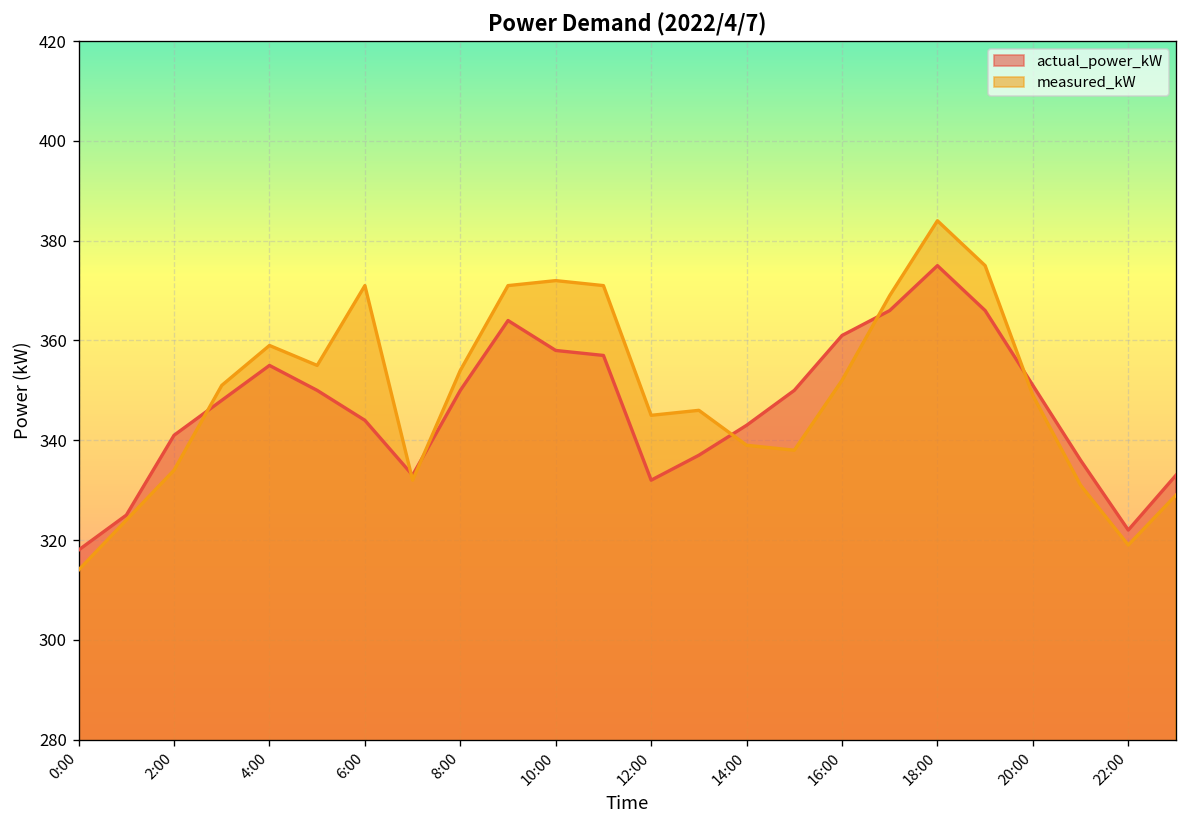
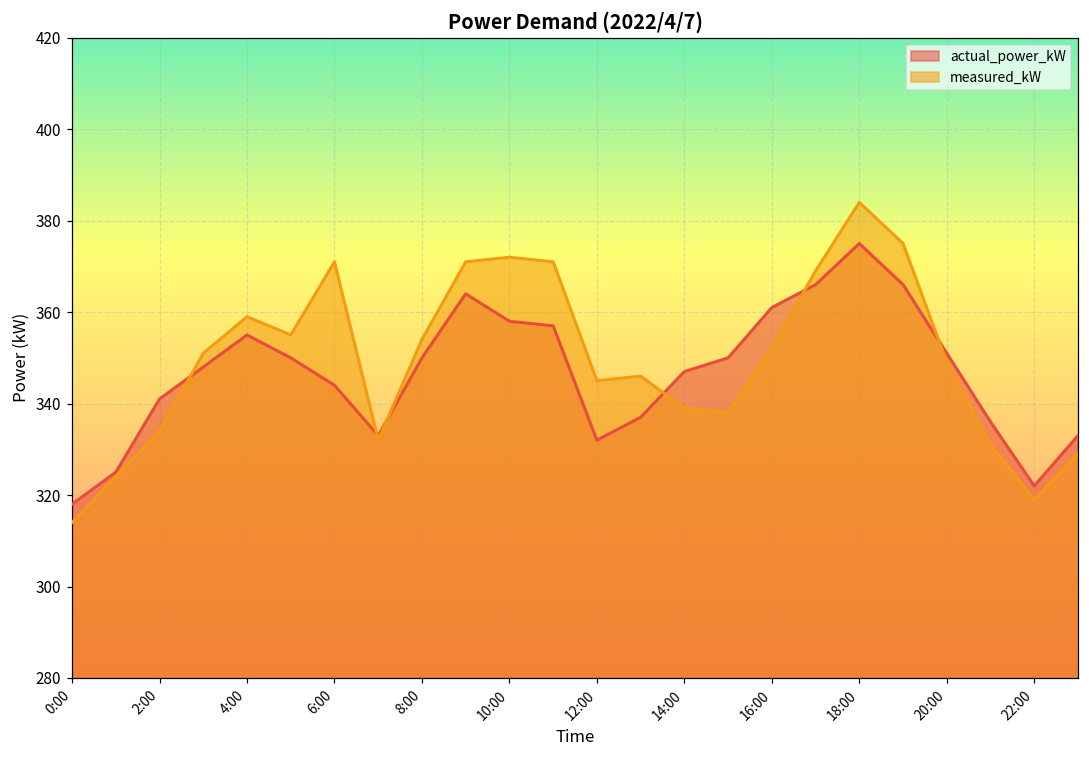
  {
    "actual_power_kW": {
      "0:00": 318,
      "2:00": 341,
      "4:00": 355,
      "6:00": 344,
      "8:00": 350,
      "10:00": 358,
      "12:00": 332,
-     "14:00": 343,
+     "14:00": 347,
      "16:00": 361,
      "18:00": 375,
      "20:00": 351,
      "22:00": 322
    },
    "measured_kW": {
      "0:00": 314,
      "2:00": 334,
      "4:00": 359,
      "6:00": 371,
      "8:00": 354,
      "10:00": 372,
      "12:00": 345,
      "14:00": 339,
      "16:00": 352,
      "18:00": 384,
      "20:00": 349,
      "22:00": 319
    }
  }
